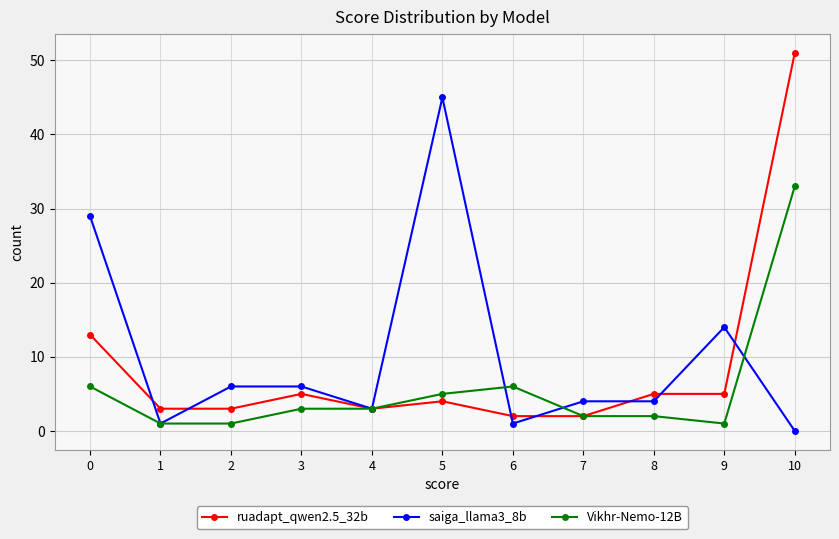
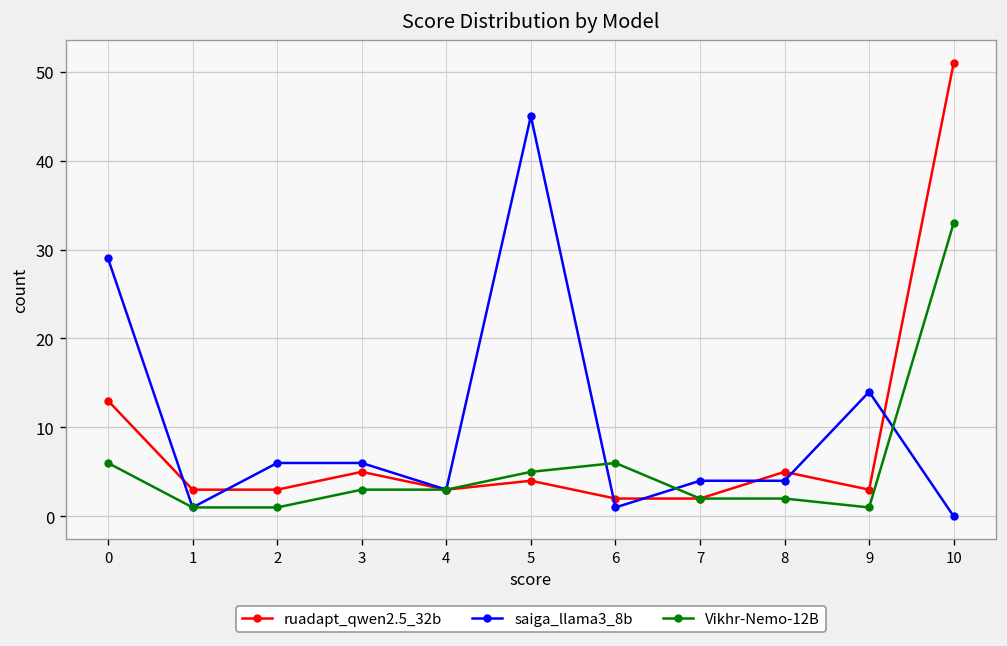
  {
    "ruadapt_qwen2.5_32b": {
      "0": 13,
      "1": 3,
      "2": 3,
      "3": 5,
      "5": 4,
      "6": 2,
      "8": 5,
-     "9": 5,
+     "9": 3,
      "10": 51
    },
    "saiga_llama3_8b": {
      "0": 29,
      "2": 6,
      "3": 6,
      "5": 45,
      "6": 1,
      "7": 4,
      "8": 4,
      "9": 14,
      "10": 0
    },
    "Vikhr-Nemo-12B": {
      "0": 6,
      "2": 1,
      "3": 3,
      "5": 5,
      "6": 6,
      "8": 2,
      "9": 1,
      "10": 33
    }
  }
